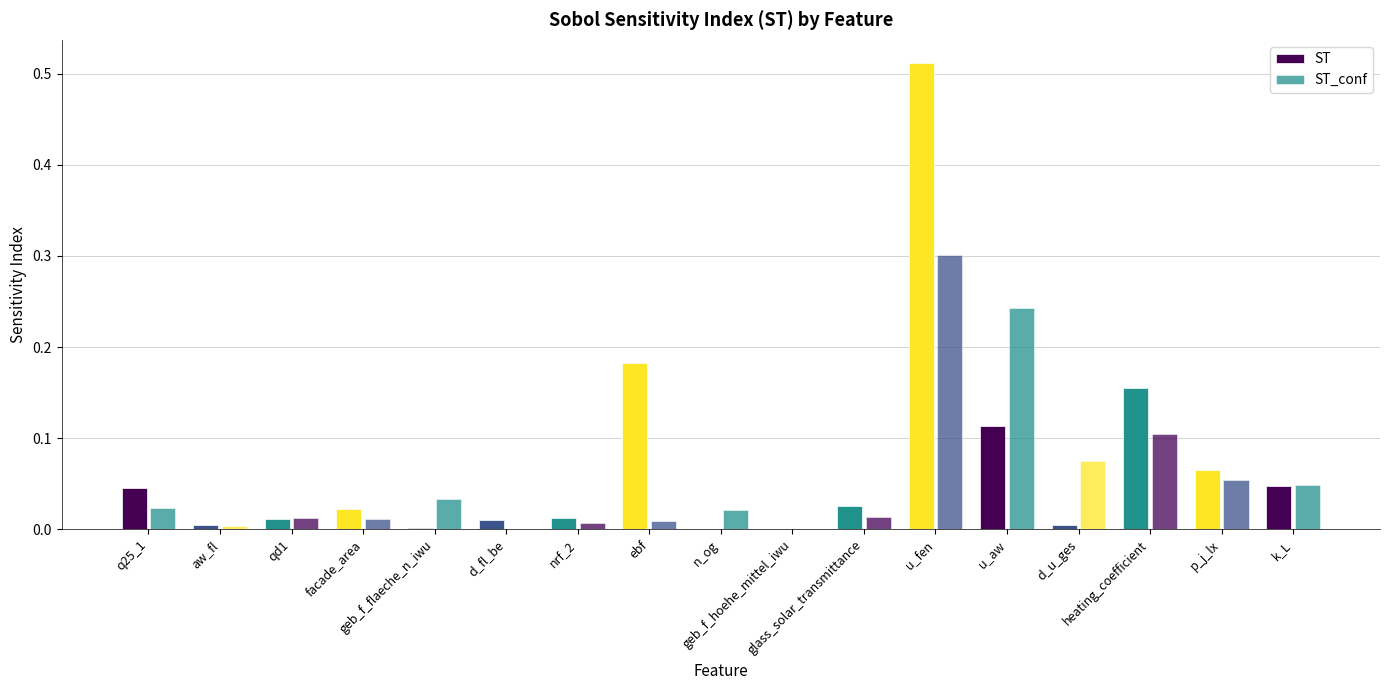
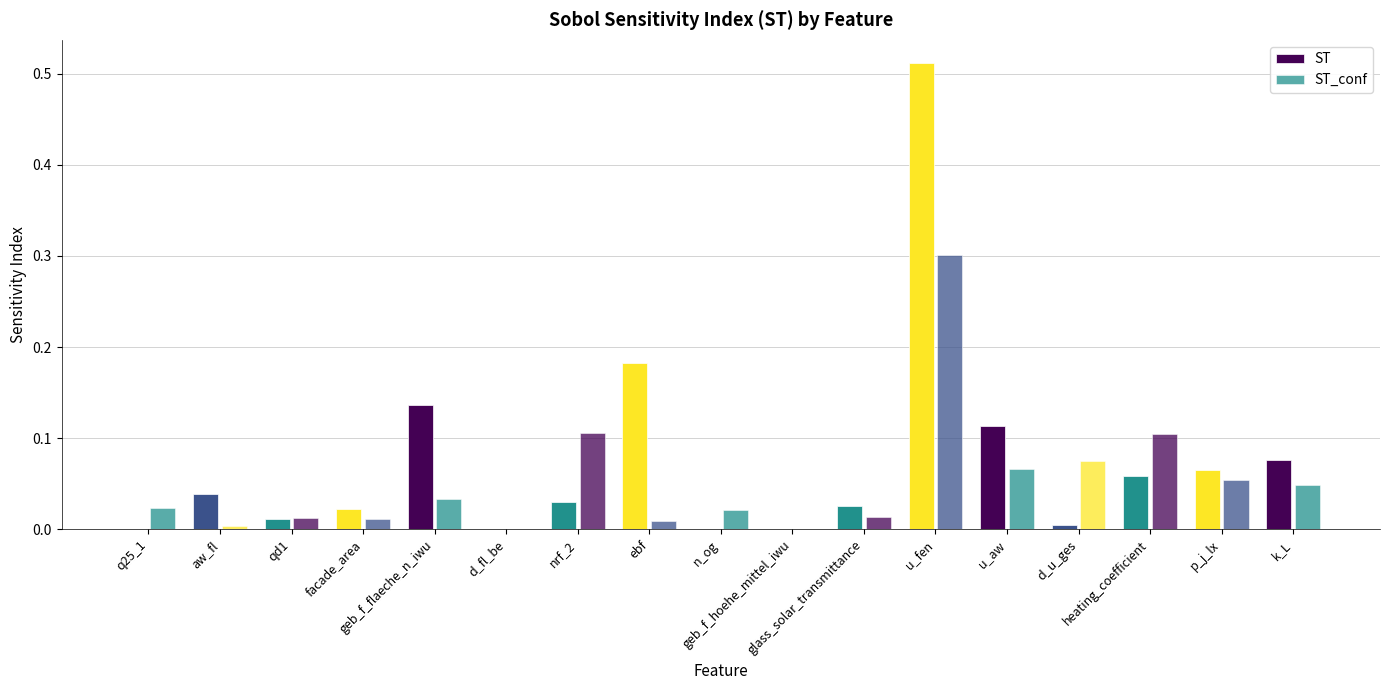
  {
    "ST": {
-     "q25_1": 0.05,
-     "aw_fl": 0.00,
+     "q25_1": 0.00,
+     "aw_fl": 0.04,
      "qd1": 0.01,
      "facade_area": 0.02,
-     "geb_f_flaeche_n_iwu": 0.00,
-     "d_fl_be": 0.01,
-     "nrf_2": 0.01,
+     "geb_f_flaeche_n_iwu": 0.14,
+     "d_fl_be": 0.00,
+     "nrf_2": 0.03,
      "ebf": 0.18,
      "glass_solar_transmittance": 0.03,
      "u_fen": 0.51,
      "u_aw": 0.11,
      "d_u_ges": 0.00,
-     "heating_coefficient": 0.16,
+     "heating_coefficient": 0.06,
      "p_j_lx": 0.07,
-     "k_L": 0.05
+     "k_L": 0.08
    },
    "ST_conf": {
      "q25_1": 0.02,
      "aw_fl": 0.00,
      "qd1": 0.01,
      "facade_area": 0.01,
      "geb_f_flaeche_n_iwu": 0.03,
-     "nrf_2": 0.01,
+     "nrf_2": 0.11,
      "ebf": 0.01,
      "n_og": 0.02,
      "glass_solar_transmittance": 0.01,
      "u_fen": 0.30,
-     "u_aw": 0.24,
+     "u_aw": 0.07,
      "d_u_ges": 0.08,
      "heating_coefficient": 0.10,
      "p_j_lx": 0.05,
      "k_L": 0.05
    }
  }
